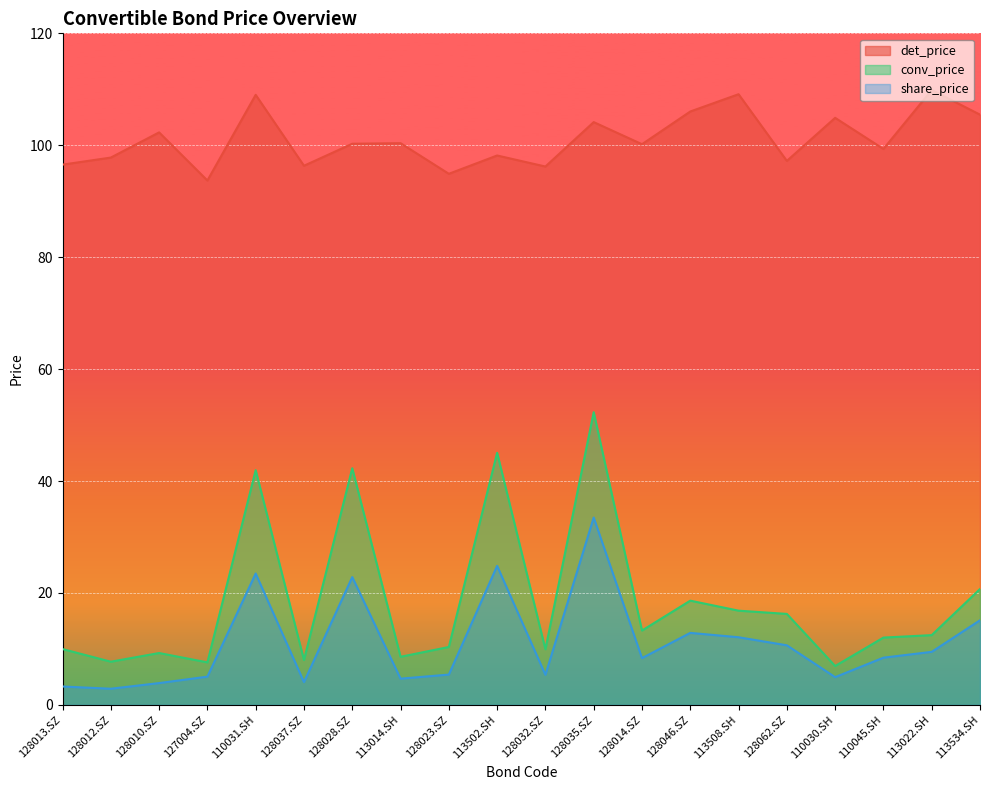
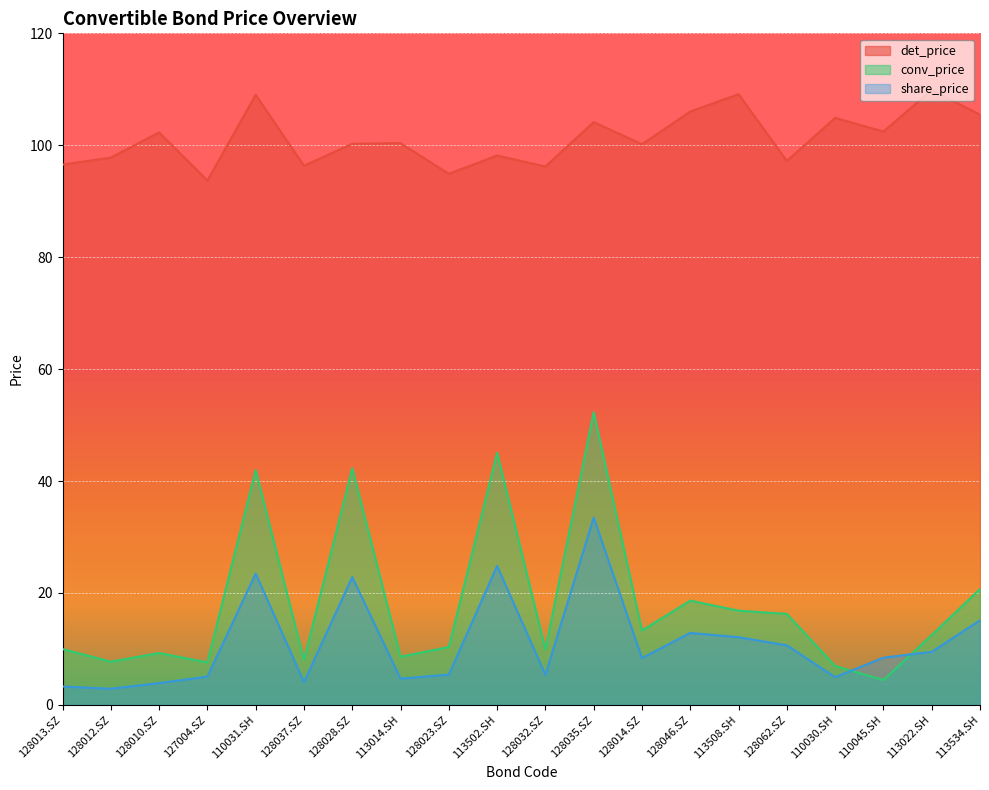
  {
    "det_price": {
      "128013.SZ": 97,
      "128012.SZ": 98,
      "128010.SZ": 102,
      "127004.SZ": 94,
      "110031.SH": 109,
      "128037.SZ": 96,
      "128028.SZ": 100,
      "113014.SH": 100,
      "128023.SZ": 95,
      "113502.SH": 98,
      "128032.SZ": 96,
      "128035.SZ": 104,
      "128014.SZ": 100,
      "128046.SZ": 106,
      "113508.SH": 109,
      "128062.SZ": 97,
      "110030.SH": 105,
-     "110045.SH": 99,
+     "110045.SH": 102,
      "113534.SH": 105
    },
    "conv_price": {
      "128013.SZ": 10,
      "128012.SZ": 8,
      "128010.SZ": 9,
      "127004.SZ": 8,
      "110031.SH": 42,
      "128037.SZ": 8,
      "128028.SZ": 42,
      "113014.SH": 9,
      "128023.SZ": 10,
      "113502.SH": 45,
      "128032.SZ": 10,
      "128035.SZ": 52,
      "128014.SZ": 13,
      "128046.SZ": 19,
      "113508.SH": 17,
      "128062.SZ": 16,
      "110030.SH": 7,
-     "110045.SH": 12,
+     "110045.SH": 4,
      "113022.SH": 12,
      "113534.SH": 21
    },
    "share_price": {
      "128013.SZ": 3,
      "128012.SZ": 3,
      "128010.SZ": 4,
      "127004.SZ": 5,
      "110031.SH": 23,
      "128037.SZ": 4,
      "128028.SZ": 23,
      "113014.SH": 5,
      "128023.SZ": 5,
      "113502.SH": 25,
      "128032.SZ": 5,
      "128035.SZ": 33,
      "128014.SZ": 8,
      "128046.SZ": 13,
      "113508.SH": 12,
      "128062.SZ": 11,
      "110030.SH": 5,
      "110045.SH": 8,
      "113022.SH": 9,
      "113534.SH": 15
    }
  }
